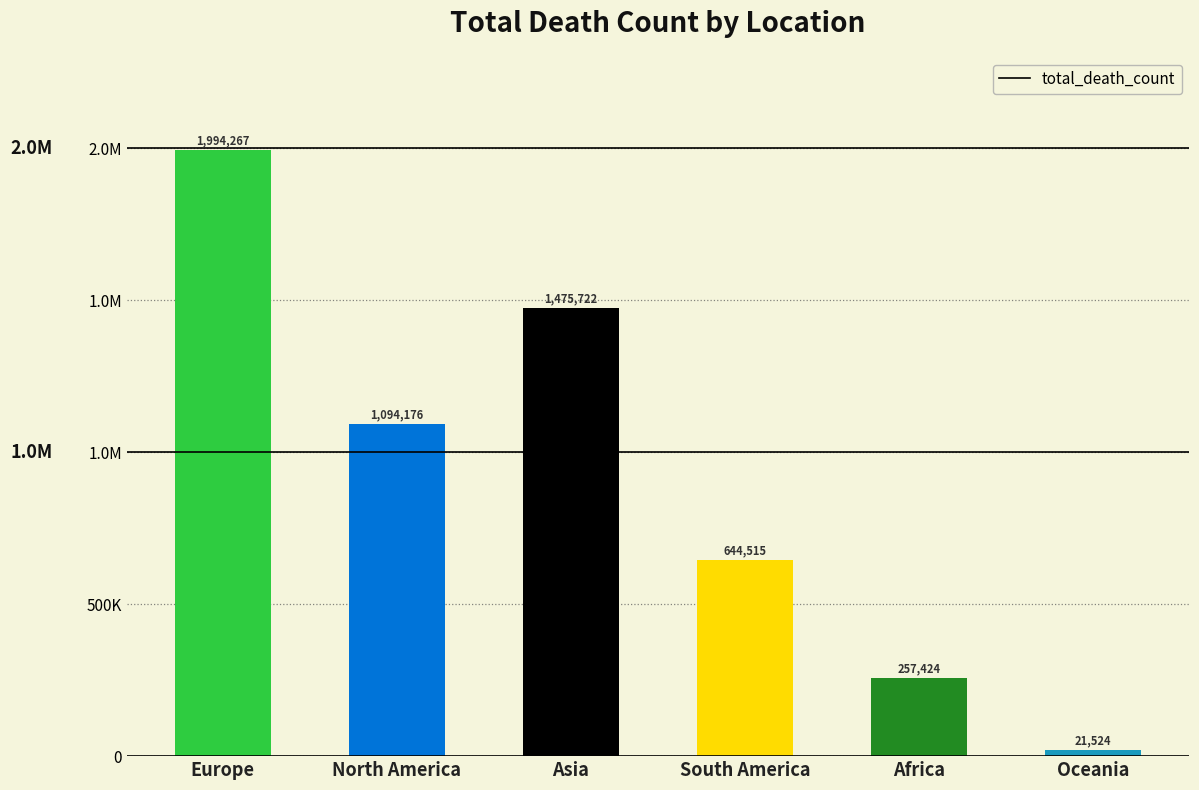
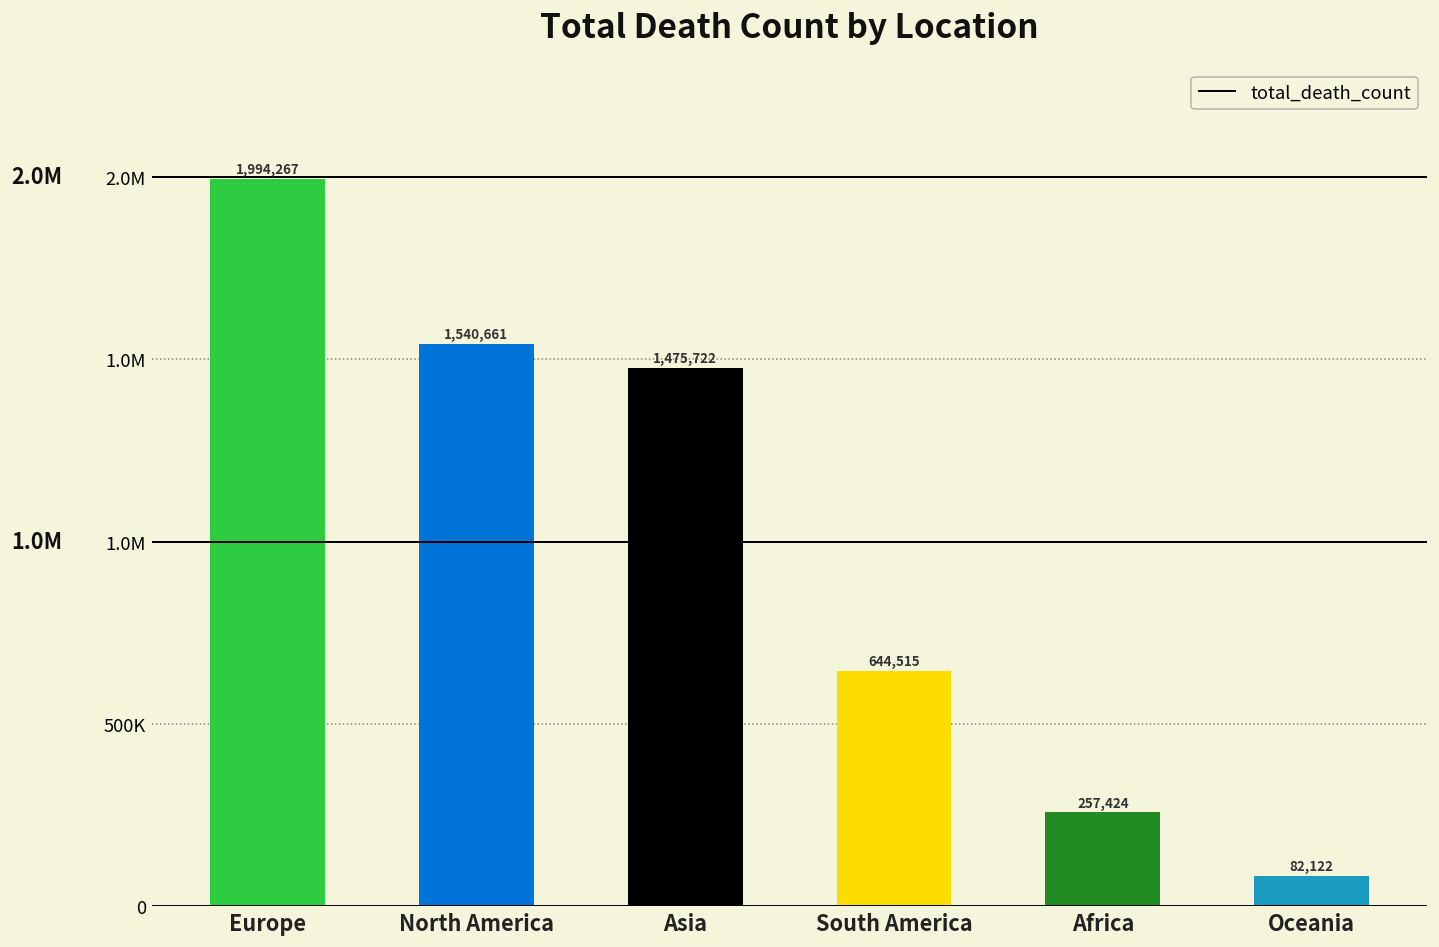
  {
    "Europe": "1,994,267",
-   "North America": "1,094,176",
+   "North America": "1,540,661",
    "Asia": "1,475,722",
    "South America": "644,515",
    "Africa": "257,424",
-   "Oceania": "21,524"
+   "Oceania": "82,122"
  }
